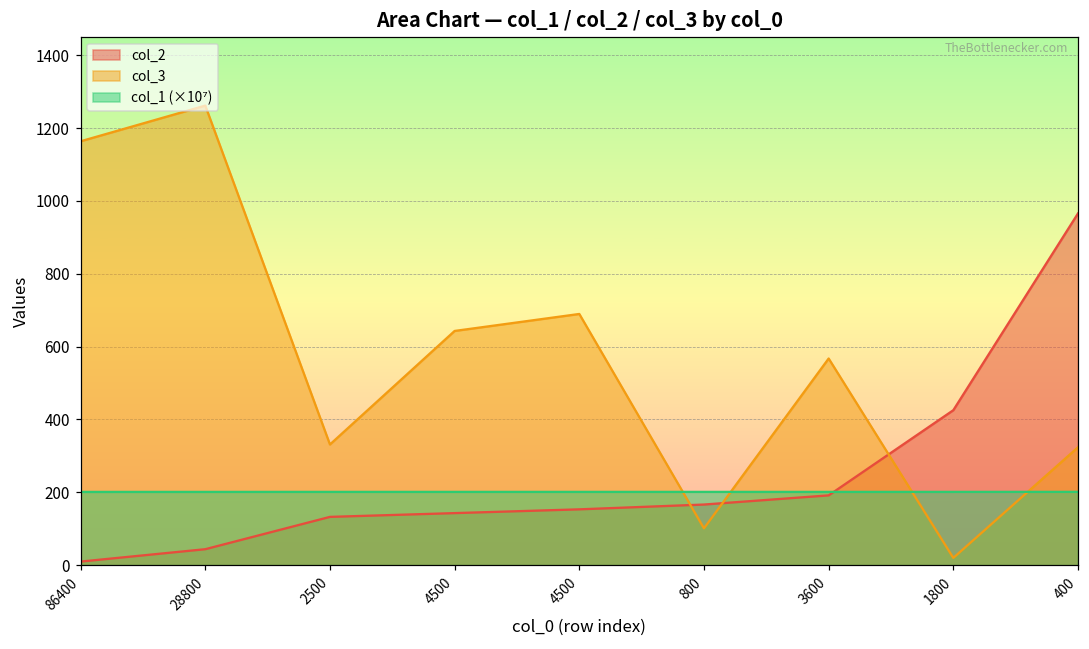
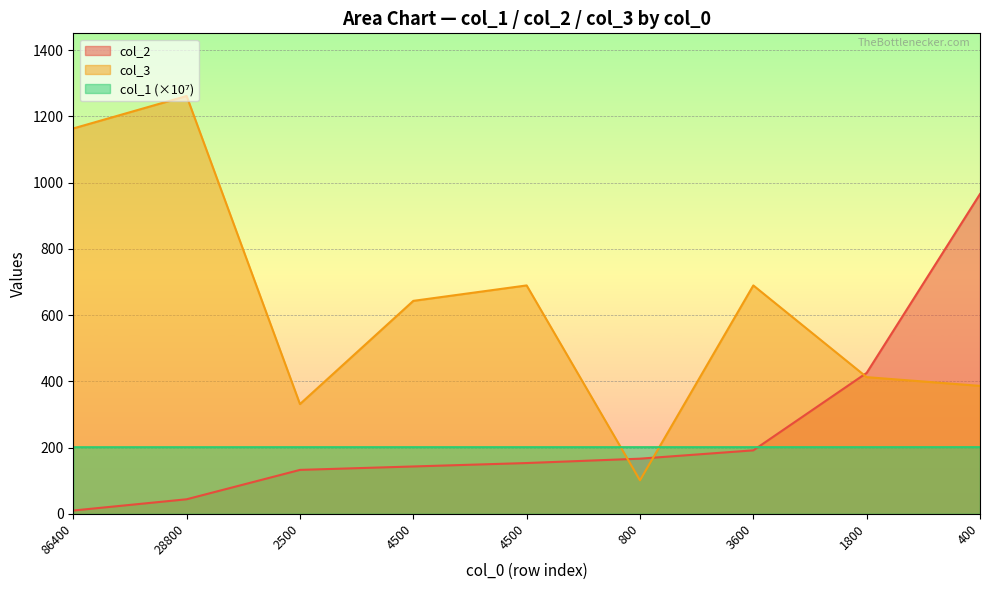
  {
    "col_2": {
      "86400": 10,
      "28800": 40,
      "2500": 130,
      "800": 170,
      "3600": 190,
      "1800": 430,
      "400": 970
    },
    "col_3": {
      "86400": 1160,
      "2500": 330,
      "800": 100,
-     "3600": 570,
-     "1800": 20,
-     "400": 320
+     "3600": 690,
+     "1800": 410,
+     "400": 390
    },
    "col_1 (×10⁷)": {
      "86400": 200,
      "28800": 200,
      "2500": 200,
      "800": 200,
      "3600": 200,
      "1800": 200,
      "400": 200
    }
  }
